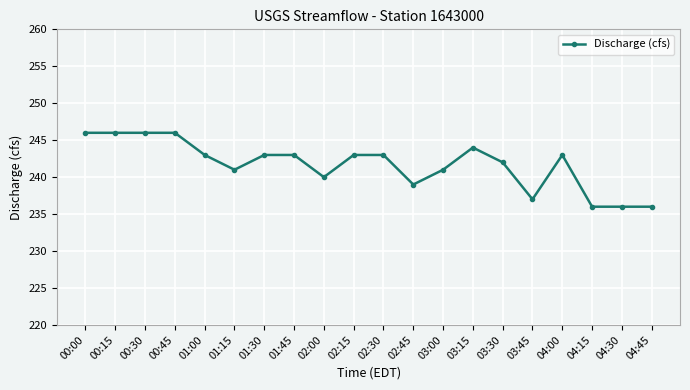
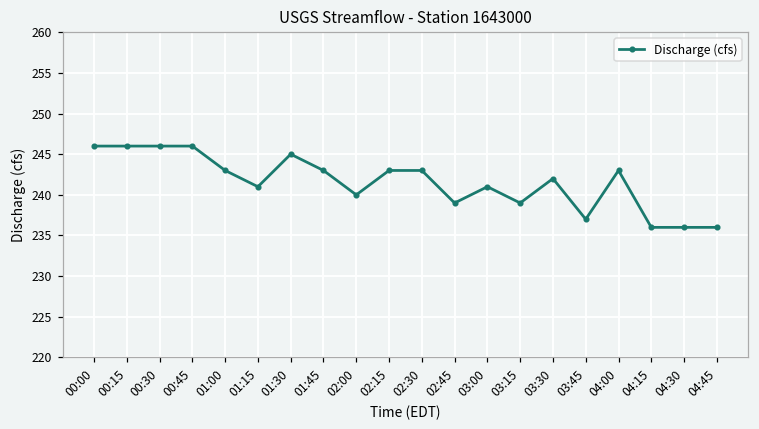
  {
    "00:00": 246,
    "00:15": 246,
    "00:30": 246,
    "00:45": 246,
    "01:00": 243,
    "01:15": 241,
-   "01:30": 243,
+   "01:30": 245,
    "01:45": 243,
    "02:00": 240,
    "02:15": 243,
    "02:30": 243,
    "02:45": 239,
    "03:00": 241,
-   "03:15": 244,
+   "03:15": 239,
    "03:30": 242,
    "03:45": 237,
    "04:00": 243,
    "04:15": 236,
    "04:30": 236,
    "04:45": 236
  }
